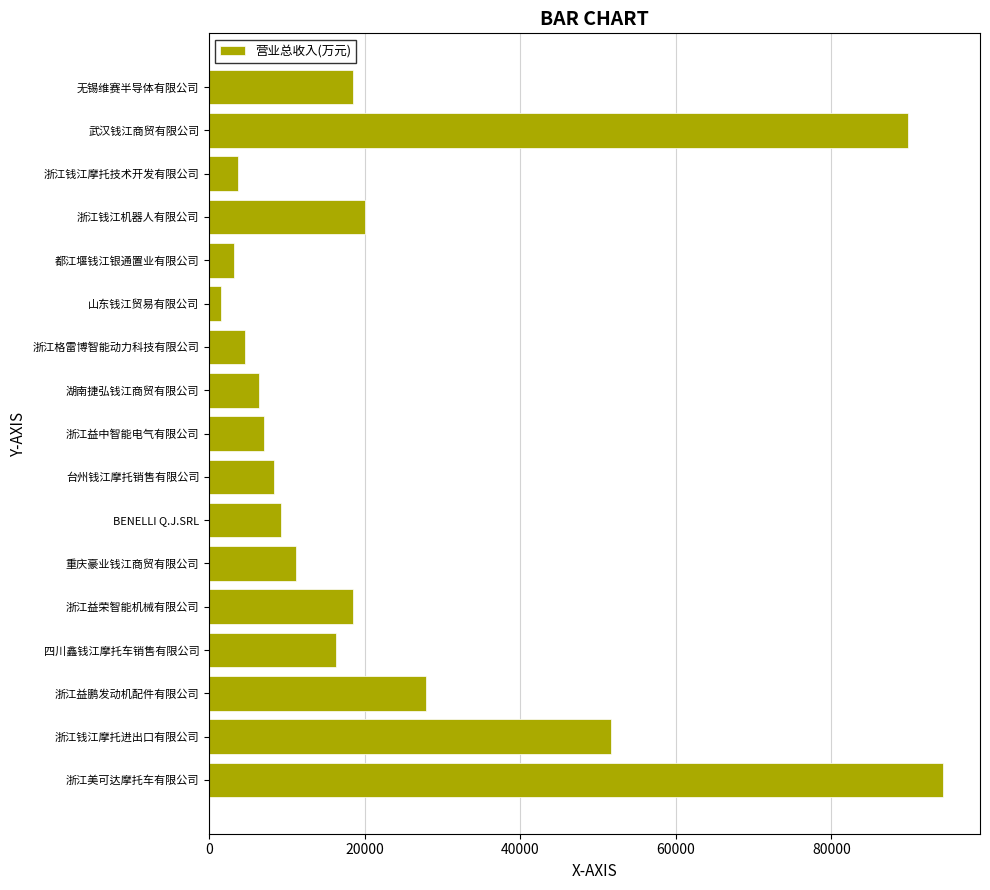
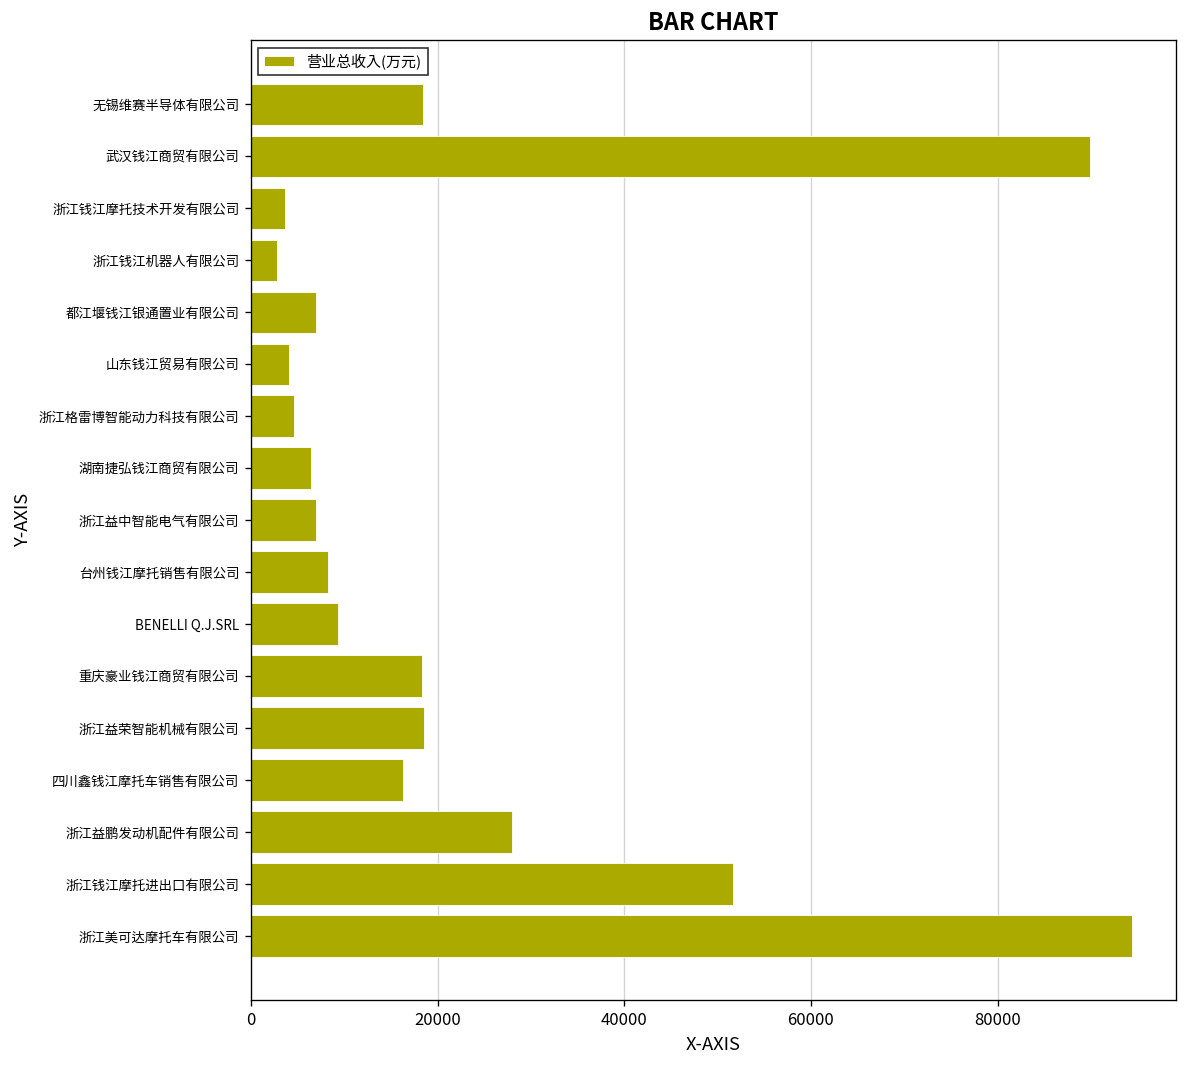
  {
    "无锡维赛半导体有限公司": 18000,
    "武汉钱江商贸有限公司": 90000,
    "浙江钱江摩托技术开发有限公司": 4000,
-   "浙江钱江机器人有限公司": 20000,
-   "都江堰钱江银通置业有限公司": 3000,
-   "山东钱江贸易有限公司": 2000,
+   "浙江钱江机器人有限公司": 3000,
+   "都江堰钱江银通置业有限公司": 7000,
+   "山东钱江贸易有限公司": 4000,
    "浙江格雷博智能动力科技有限公司": 5000,
    "湖南捷弘钱江商贸有限公司": 6000,
    "浙江益中智能电气有限公司": 7000,
    "台州钱江摩托销售有限公司": 8000,
    "BENELLI Q.J.SRL": 9000,
-   "重庆豪业钱江商贸有限公司": 11000,
+   "重庆豪业钱江商贸有限公司": 18000,
    "浙江益荣智能机械有限公司": 19000,
    "四川鑫钱江摩托车销售有限公司": 16000,
    "浙江益鹏发动机配件有限公司": 28000,
    "浙江钱江摩托进出口有限公司": 52000,
    "浙江美可达摩托车有限公司": 94000
  }
